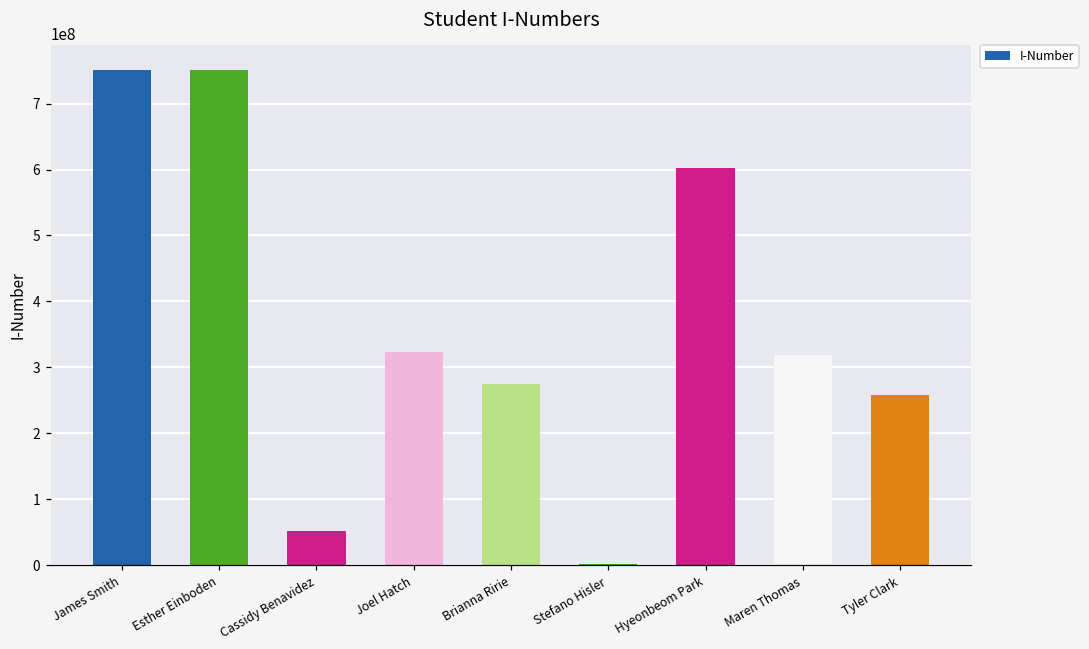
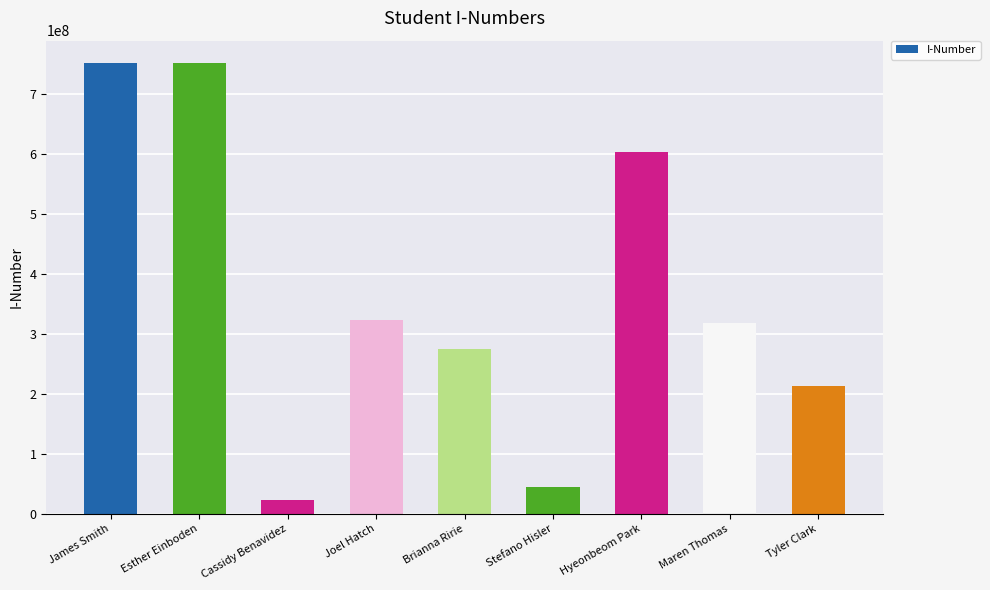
  {
    "James Smith": 750000000,
    "Esther Einboden": 750000000,
-   "Cassidy Benavidez": 50000000,
+   "Cassidy Benavidez": 20000000,
    "Joel Hatch": 320000000,
    "Brianna Ririe": 280000000,
-   "Stefano Hisler": 0,
+   "Stefano Hisler": 40000000,
    "Hyeonbeom Park": 600000000,
    "Maren Thomas": 320000000,
-   "Tyler Clark": 260000000
+   "Tyler Clark": 210000000
  }
